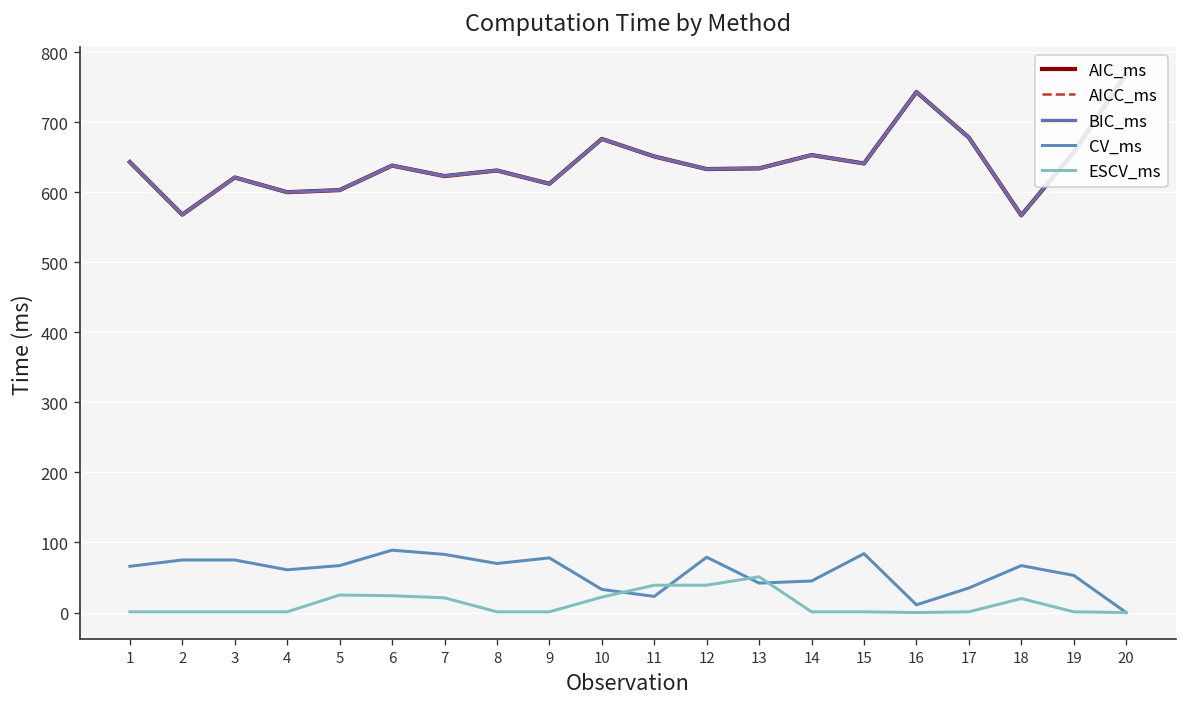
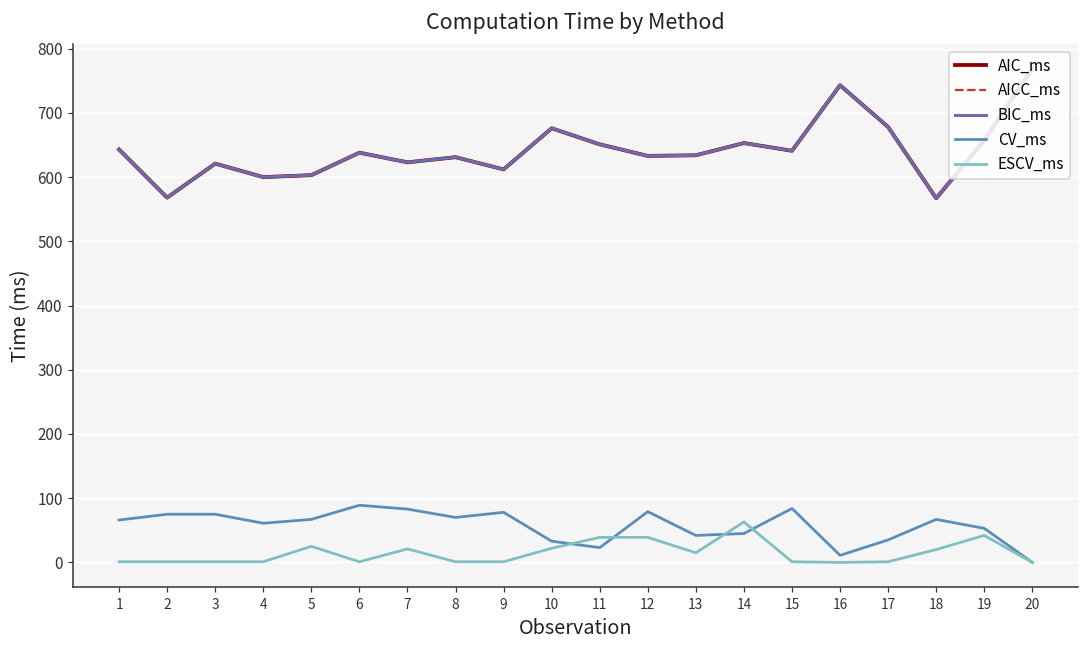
  {
    "ESCV_ms": {
      "1": 0,
      "2": 0,
      "3": 0,
      "4": 0,
      "5": 30,
-     "6": 20,
+     "6": 0,
      "7": 20,
      "8": 0,
      "9": 0,
      "10": 20,
      "11": 40,
      "12": 40,
-     "13": 50,
-     "14": 0,
+     "13": 20,
+     "14": 60,
      "15": 0,
      "16": 0,
      "17": 0,
      "18": 20,
-     "19": 0
+     "19": 40
    }
  }
